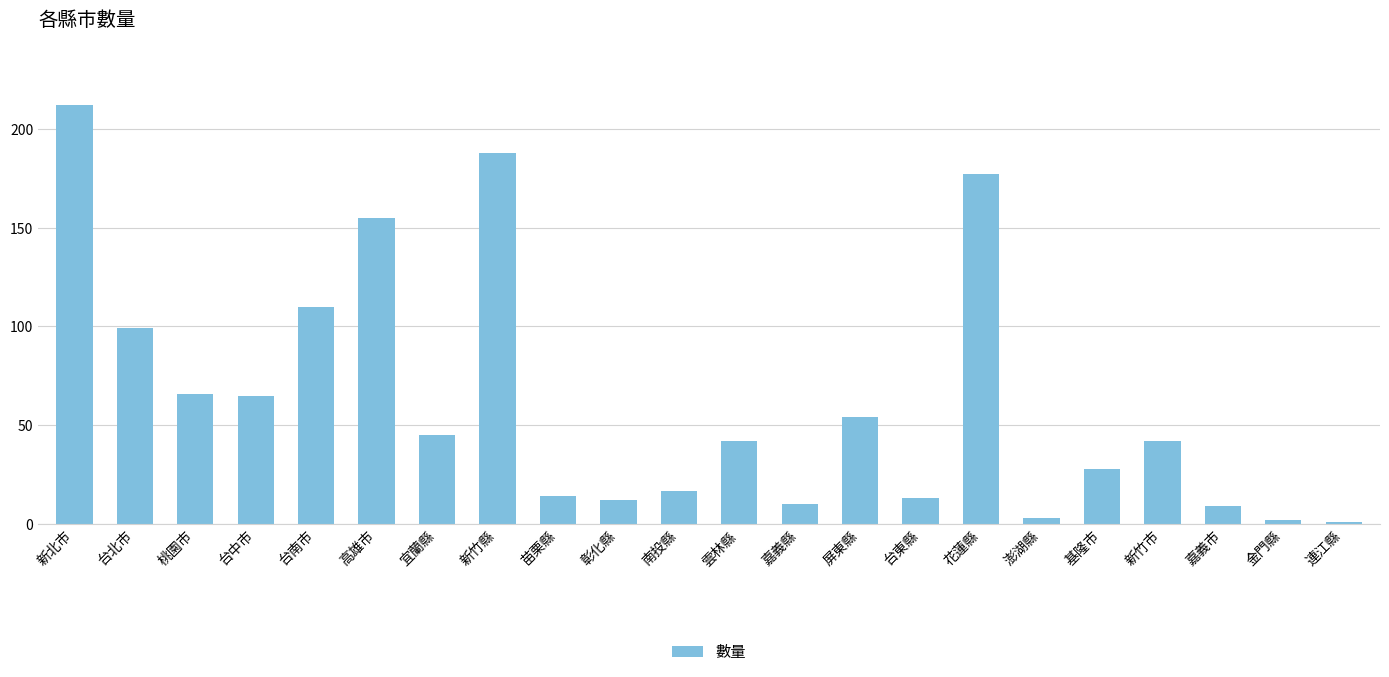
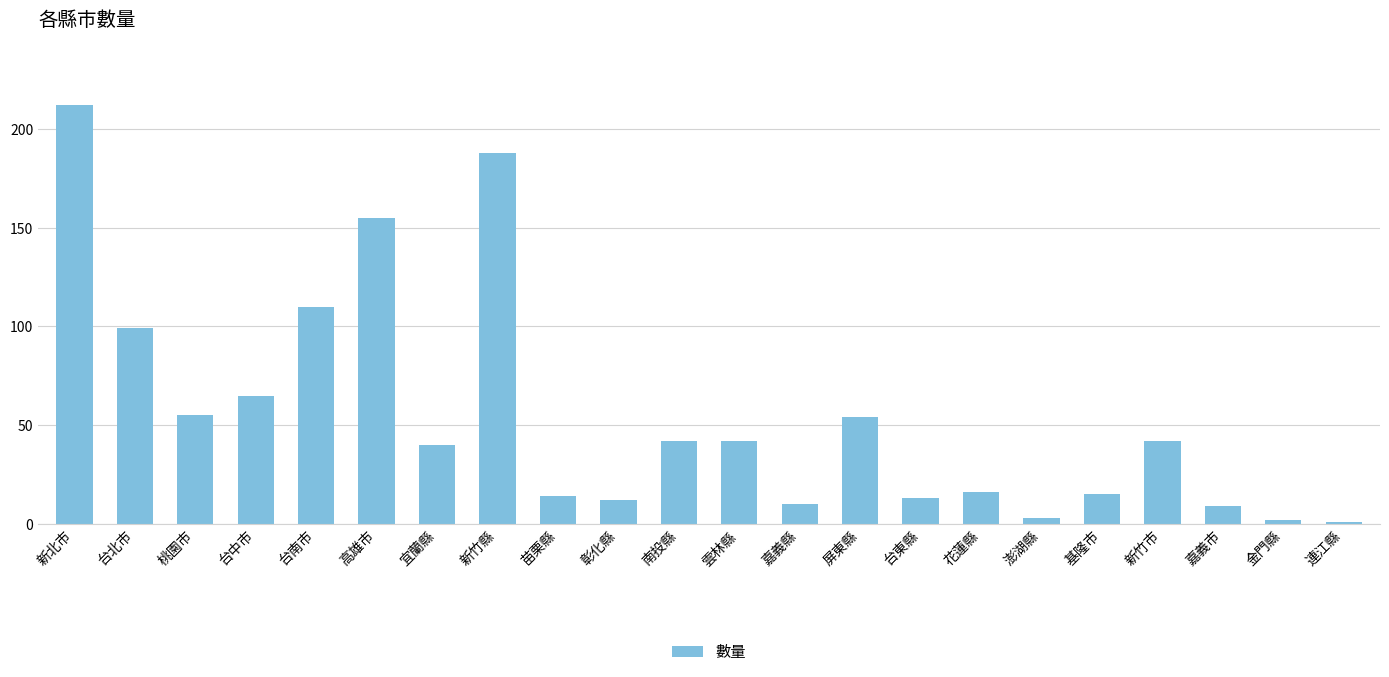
  {
    "新北市": 212,
    "台北市": 99,
-   "桃園市": 66,
+   "桃園市": 55,
    "台中市": 65,
    "台南市": 110,
    "高雄市": 155,
-   "宜蘭縣": 45,
+   "宜蘭縣": 40,
    "新竹縣": 188,
    "苗栗縣": 14,
    "彰化縣": 12,
-   "南投縣": 17,
+   "南投縣": 42,
    "雲林縣": 42,
    "嘉義縣": 10,
    "屏東縣": 54,
    "台東縣": 13,
-   "花蓮縣": 177,
+   "花蓮縣": 16,
    "澎湖縣": 3,
-   "基隆市": 28,
+   "基隆市": 15,
    "新竹市": 42,
    "嘉義市": 9,
    "金門縣": 2
  }
